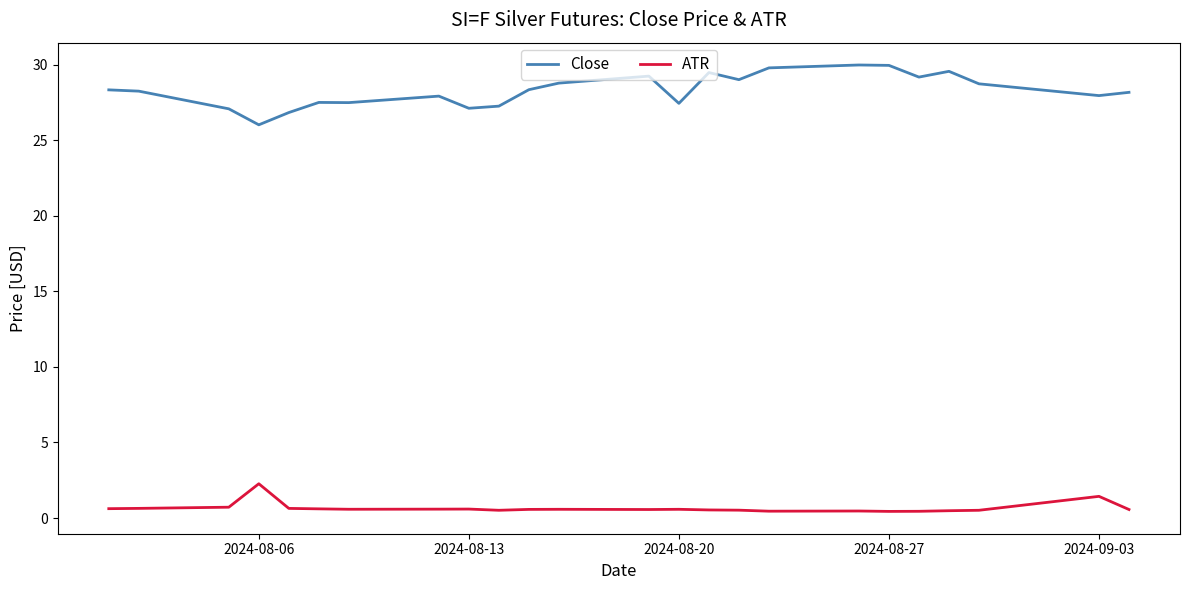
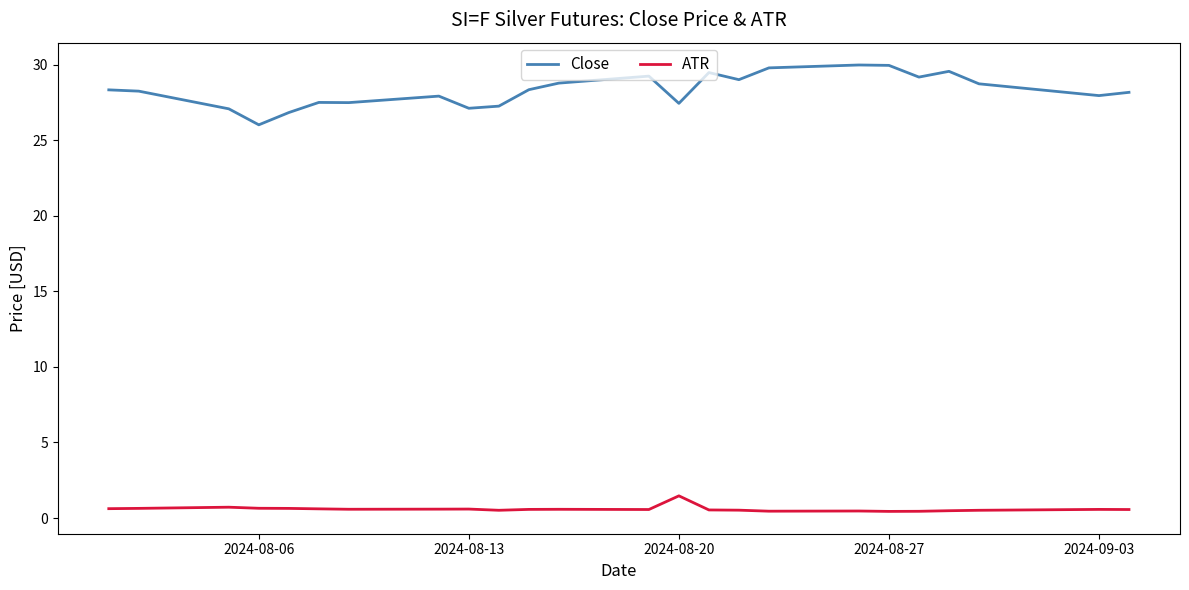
  {
    "Close": {
      "2024-08-06": 26.0,
      "2024-08-13": 27.1,
      "2024-08-20": 27.4,
      "2024-08-27": 30.0,
      "2024-09-03": 28.0
    },
    "ATR": {
-     "2024-08-06": 2.3,
+     "2024-08-06": 0.6,
      "2024-08-13": 0.6,
-     "2024-08-20": 0.6,
+     "2024-08-20": 1.5,
      "2024-08-27": 0.4,
-     "2024-09-03": 1.4
+     "2024-09-03": 0.6
    }
  }
